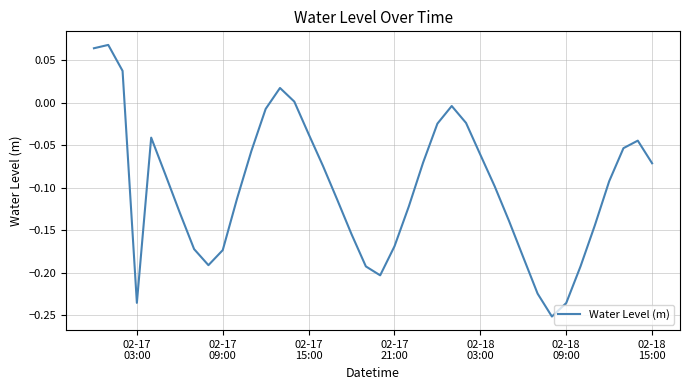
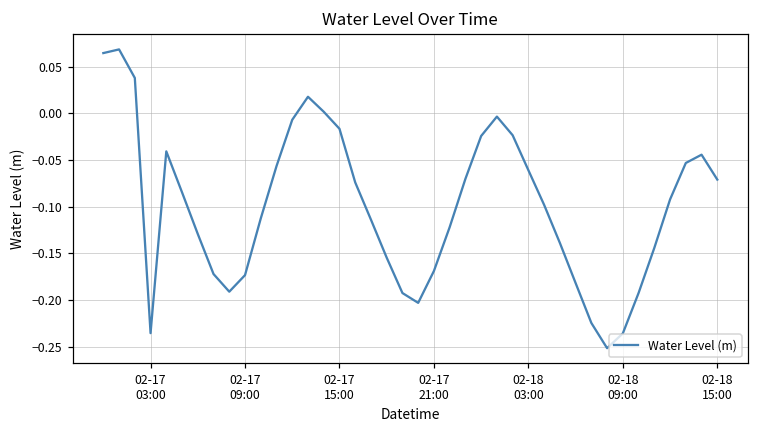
  {
    "02-17 03:00": -0.24,
    "02-17 09:00": -0.17,
-   "02-17 15:00": -0.04,
+   "02-17 15:00": -0.02,
    "02-17 21:00": -0.17,
    "02-18 03:00": -0.06,
    "02-18 09:00": -0.24,
    "02-18 15:00": -0.07
  }
